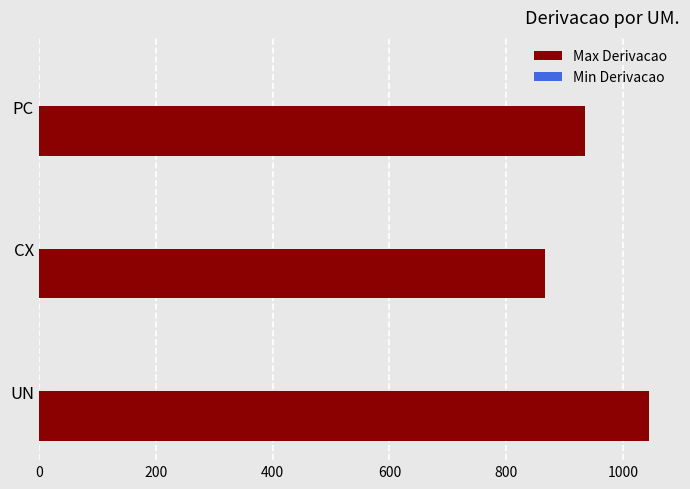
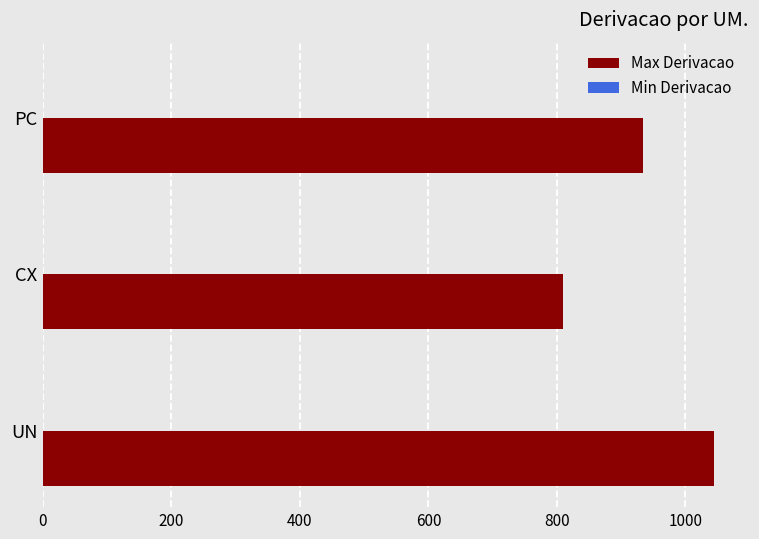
  {
    "Max Derivacao": {
      "PC": 930,
-     "CX": 870,
+     "CX": 810,
      "UN": 1050
    }
  }
